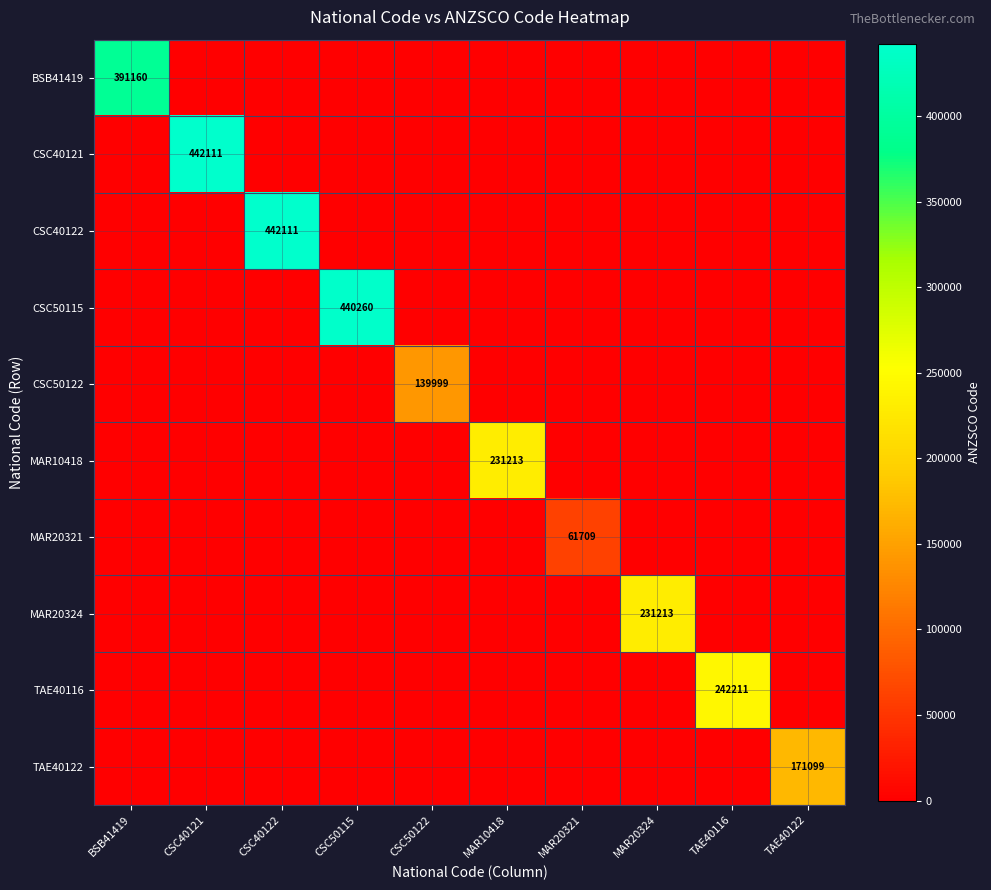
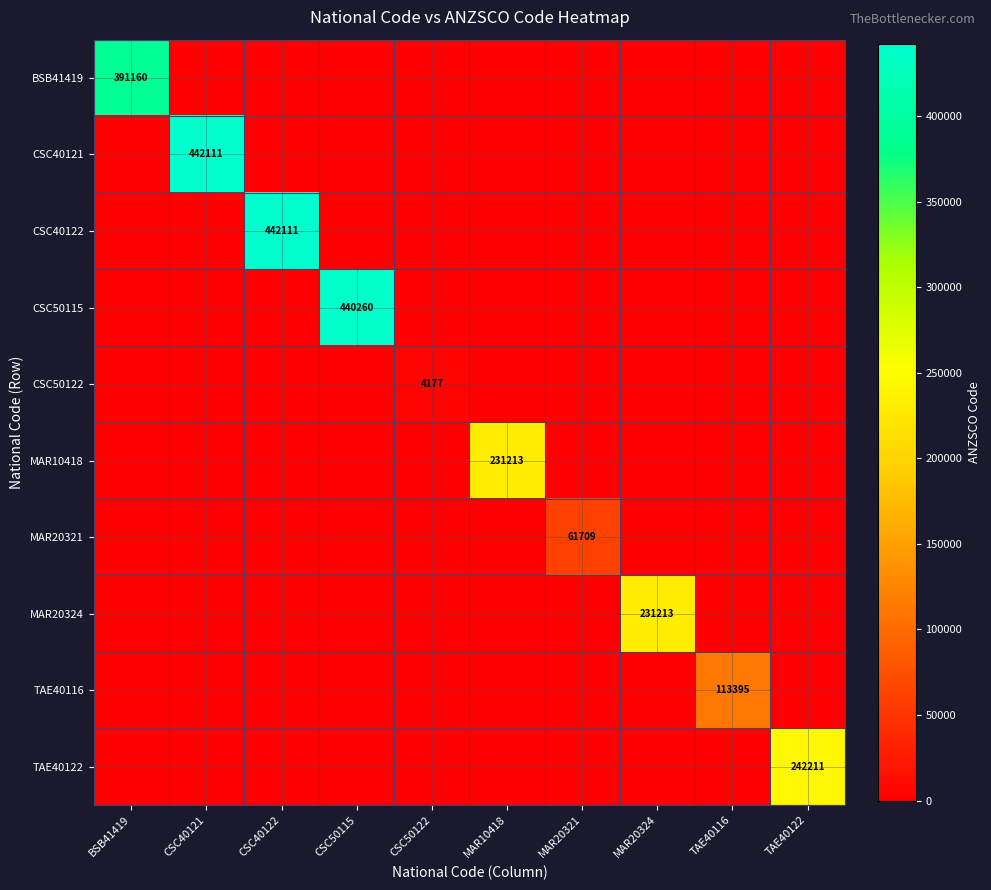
  {
    "BSB41419": {
      "BSB41419": 391160
    },
    "CSC40121": {
      "CSC40121": 442111
    },
    "CSC40122": {
      "CSC40122": 442111
    },
    "CSC50115": {
      "CSC50115": 440260
    },
    "CSC50122": {
-     "CSC50122": 139999
+     "CSC50122": 4177
    },
    "MAR10418": {
      "MAR10418": 231213
    },
    "MAR20321": {
      "MAR20321": 61709
    },
    "MAR20324": {
      "MAR20324": 231213
    },
    "TAE40116": {
-     "TAE40116": 242211
+     "TAE40116": 113395
    },
    "TAE40122": {
-     "TAE40122": 171099
+     "TAE40122": 242211
    }
  }
